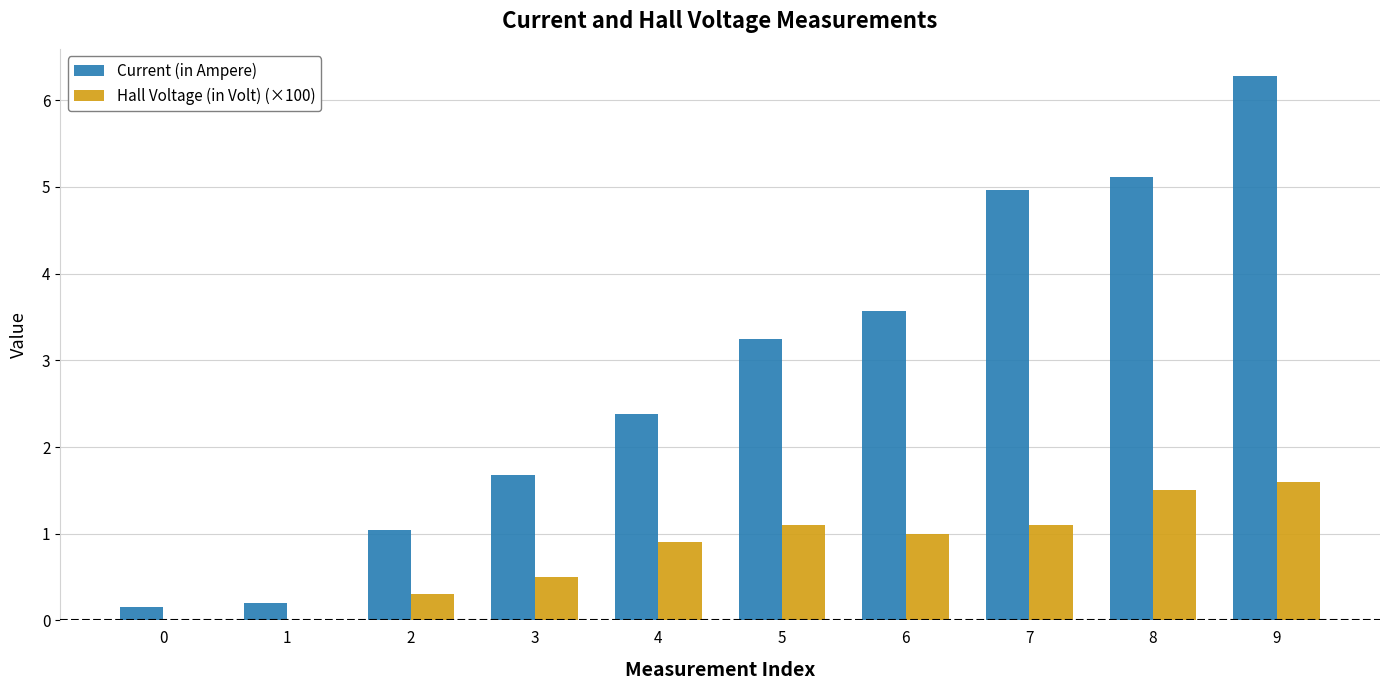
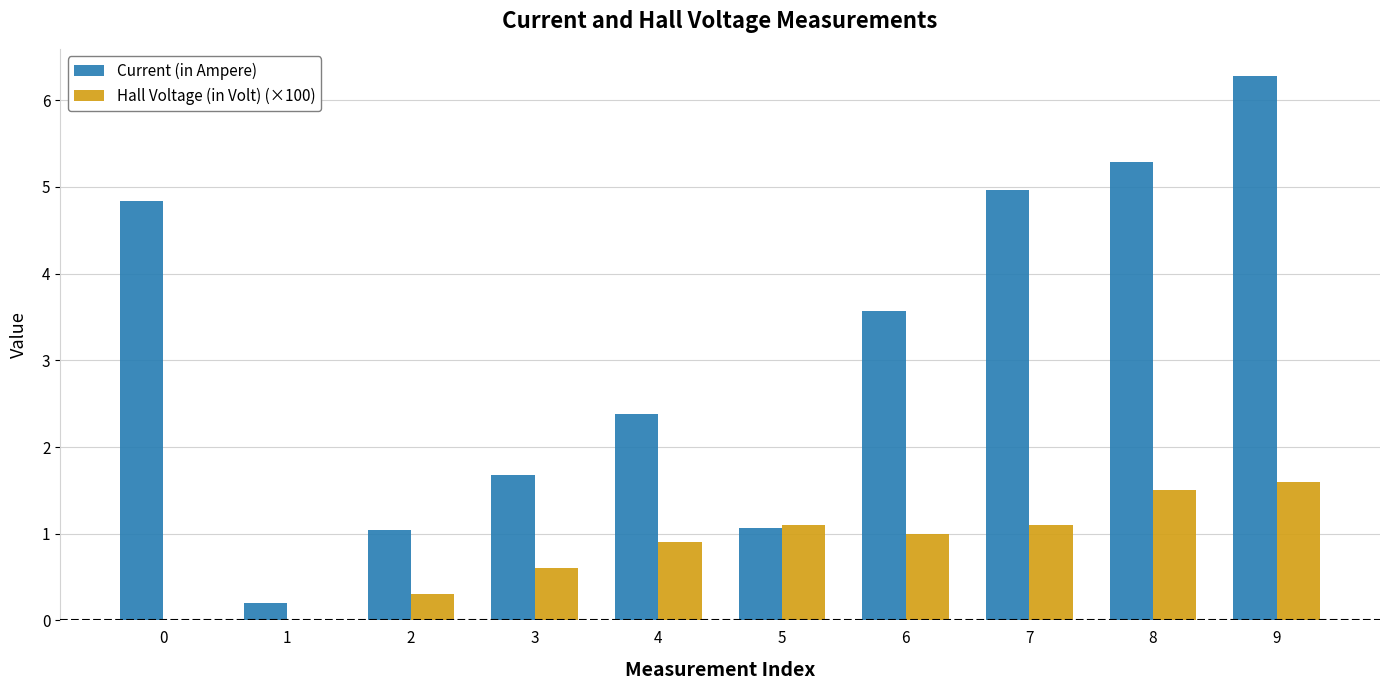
  {
    "Current (in Ampere)": {
-     "0": 0.2,
+     "0": 4.8,
      "1": 0.2,
      "2": 1.0,
      "3": 1.7,
      "4": 2.4,
-     "5": 3.3,
+     "5": 1.1,
      "6": 3.6,
      "7": 5.0,
-     "8": 5.1,
+     "8": 5.3,
      "9": 6.3
    },
    "Hall Voltage (in Volt) (×100)": {
      "0": 0.0,
      "1": 0.0,
      "2": 0.3,
-     "3": 0.5,
+     "3": 0.6,
      "4": 0.9,
      "5": 1.1,
      "6": 1.0,
      "7": 1.1,
      "8": 1.5,
      "9": 1.6
    }
  }
